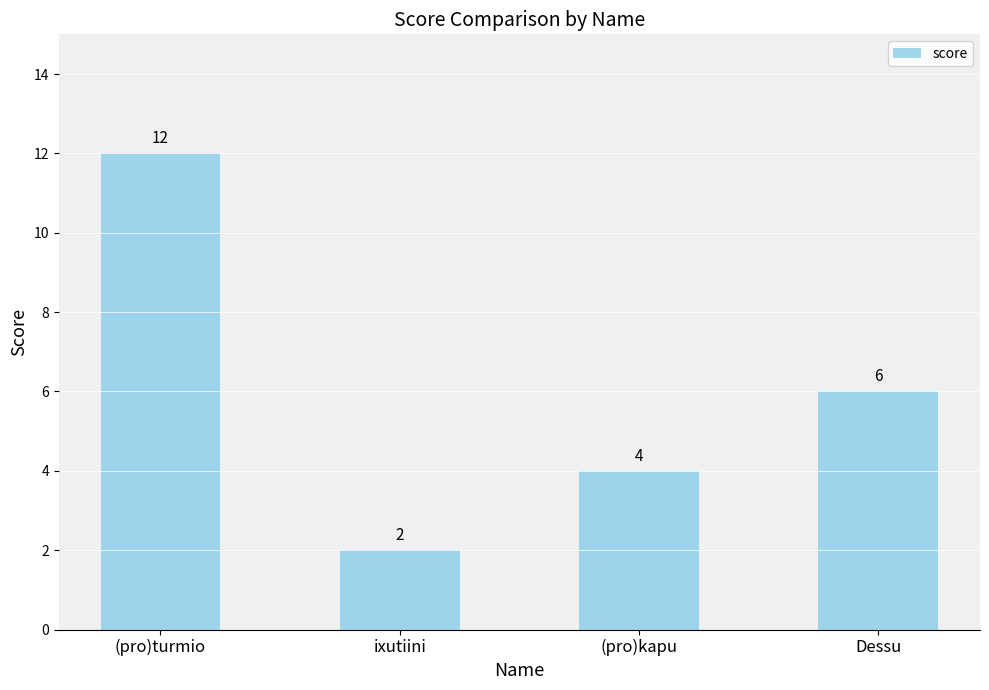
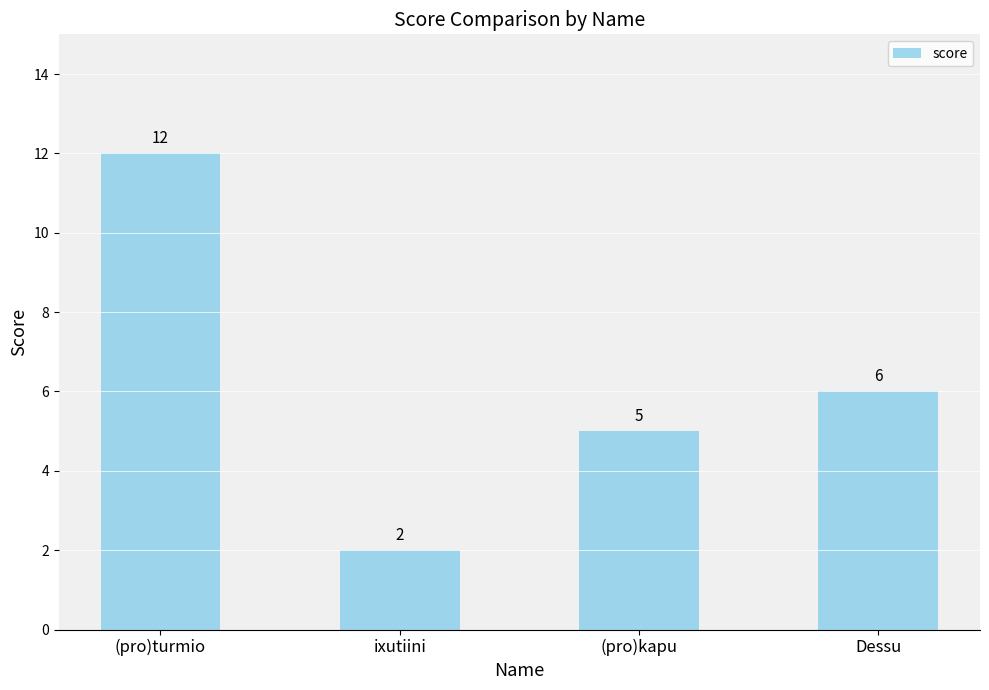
  {
    "(pro)turmio": 12,
    "ixutiini": 2,
-   "(pro)kapu": 4,
+   "(pro)kapu": 5,
    "Dessu": 6
  }
